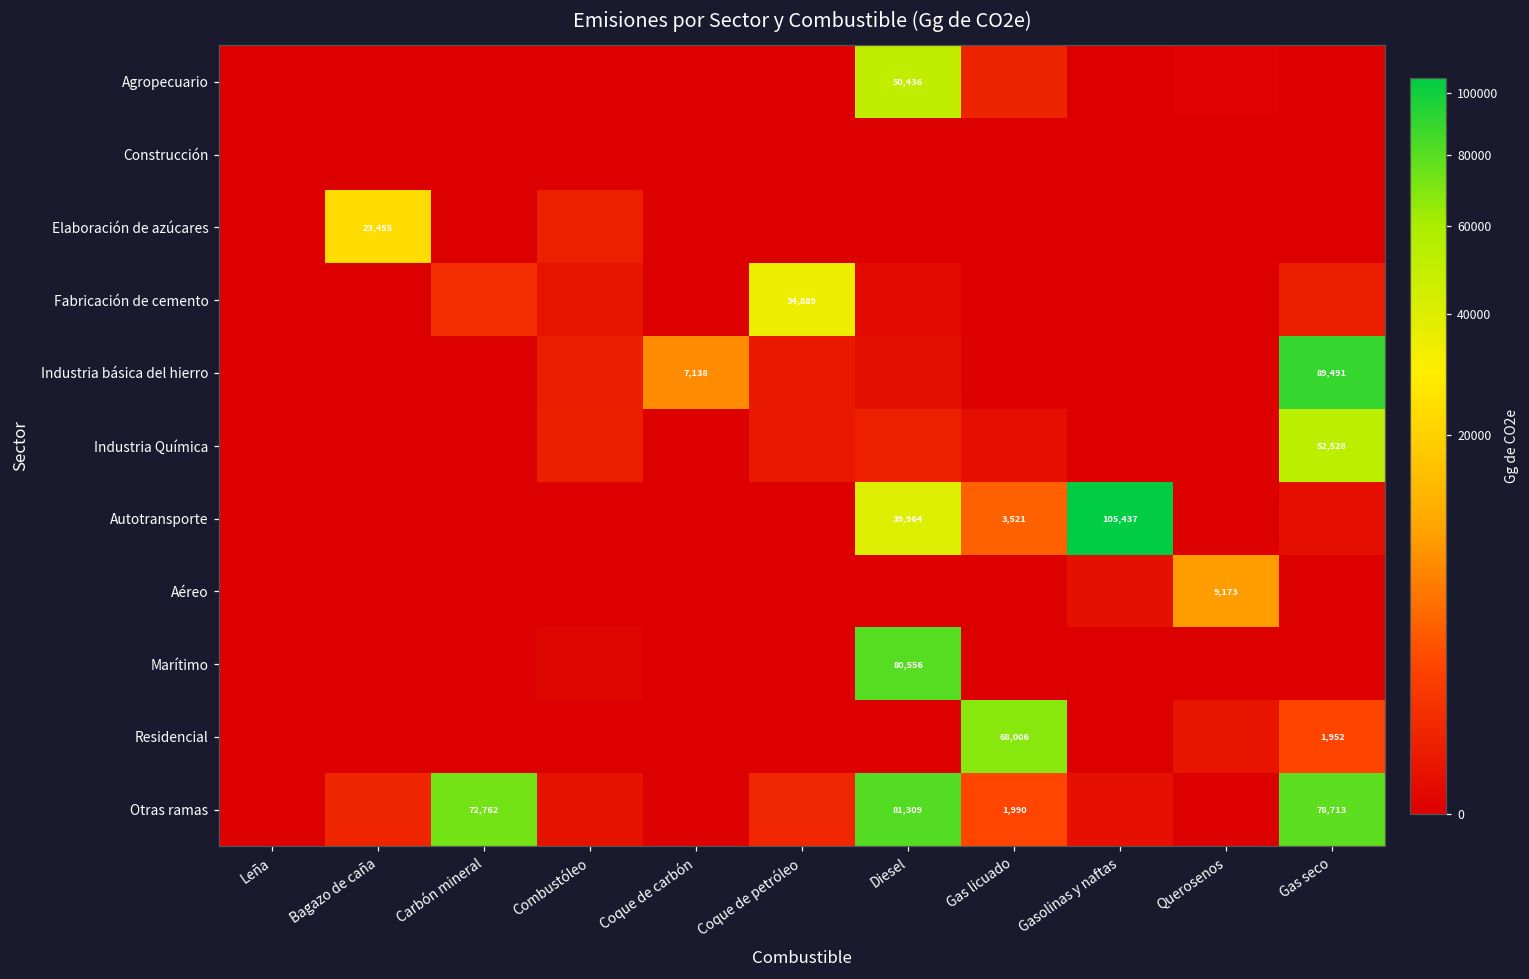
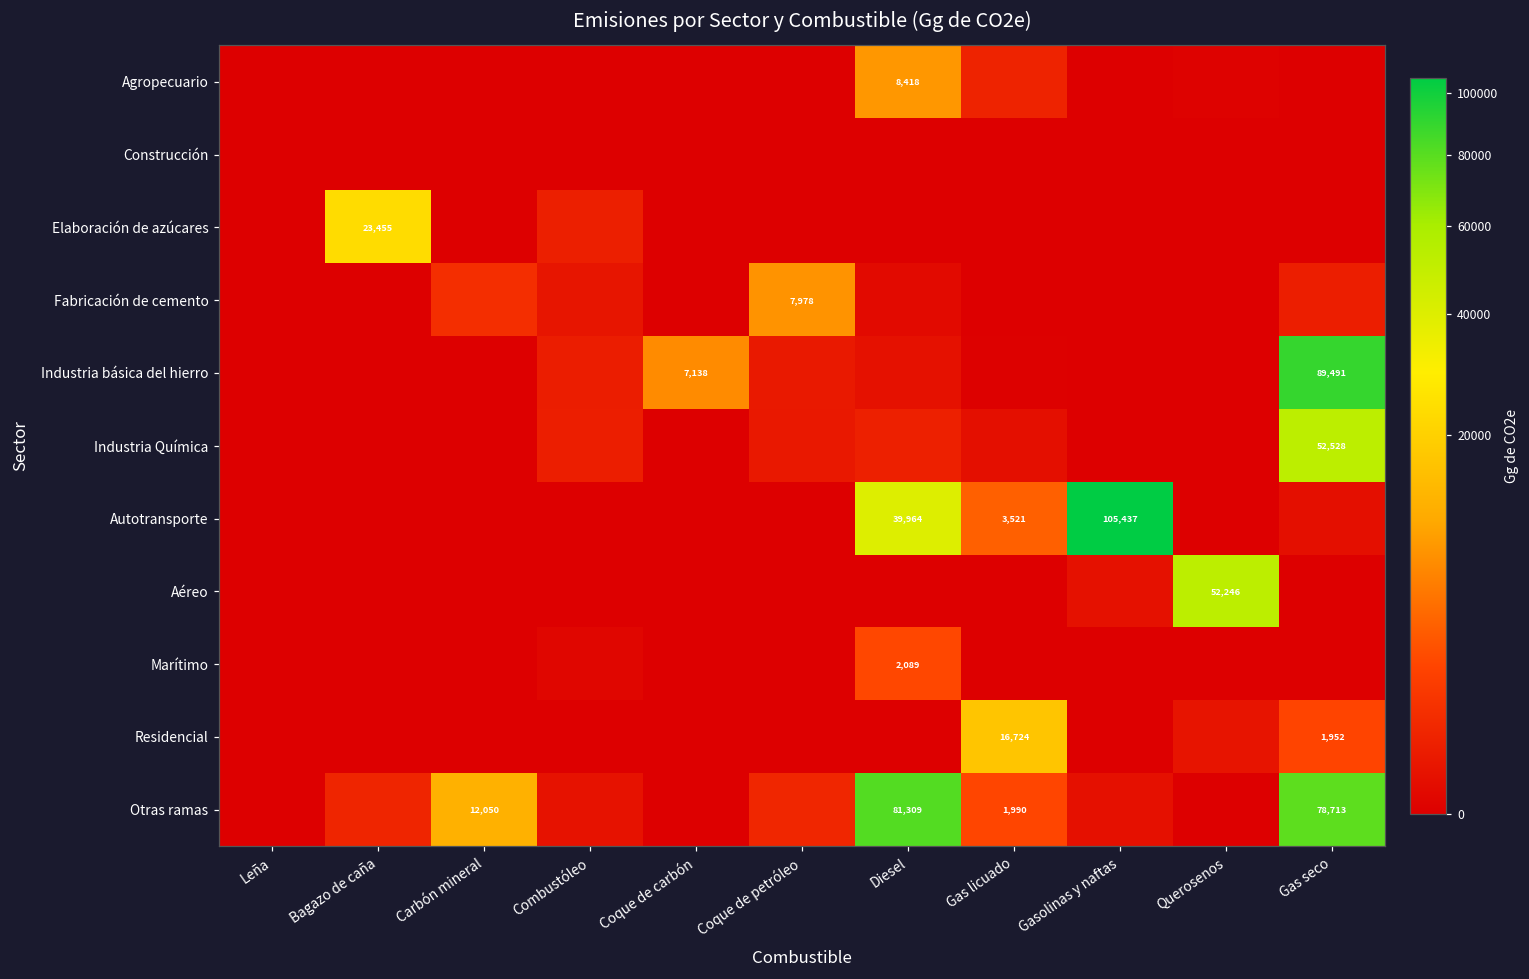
  {
    "Agropecuario": {
-     "Diesel": "50,436"
+     "Diesel": "8,418"
    },
    "Elaboración de azúcares": {
      "Bagazo de caña": "23,455"
    },
    "Fabricación de cemento": {
-     "Coque de petróleo": "34,889"
+     "Coque de petróleo": "7,978"
    },
    "Industria básica del hierro": {
      "Coque de carbón": "7,138",
      "Gas seco": "89,491"
    },
    "Industria Química": {
      "Gas seco": "52,528"
    },
    "Autotransporte": {
      "Diesel": "39,964",
      "Gas licuado": "3,521",
      "Gasolinas y naftas": "105,437"
    },
    "Aéreo": {
-     "Querosenos": "9,173"
+     "Querosenos": "52,246"
    },
    "Marítimo": {
-     "Diesel": "80,556"
+     "Diesel": "2,089"
    },
    "Residencial": {
-     "Gas licuado": "68,006",
+     "Gas licuado": "16,724",
      "Gas seco": "1,952"
    },
    "Otras ramas": {
-     "Carbón mineral": "72,762",
+     "Carbón mineral": "12,050",
      "Diesel": "81,309",
      "Gas licuado": "1,990",
      "Gas seco": "78,713"
    }
  }
